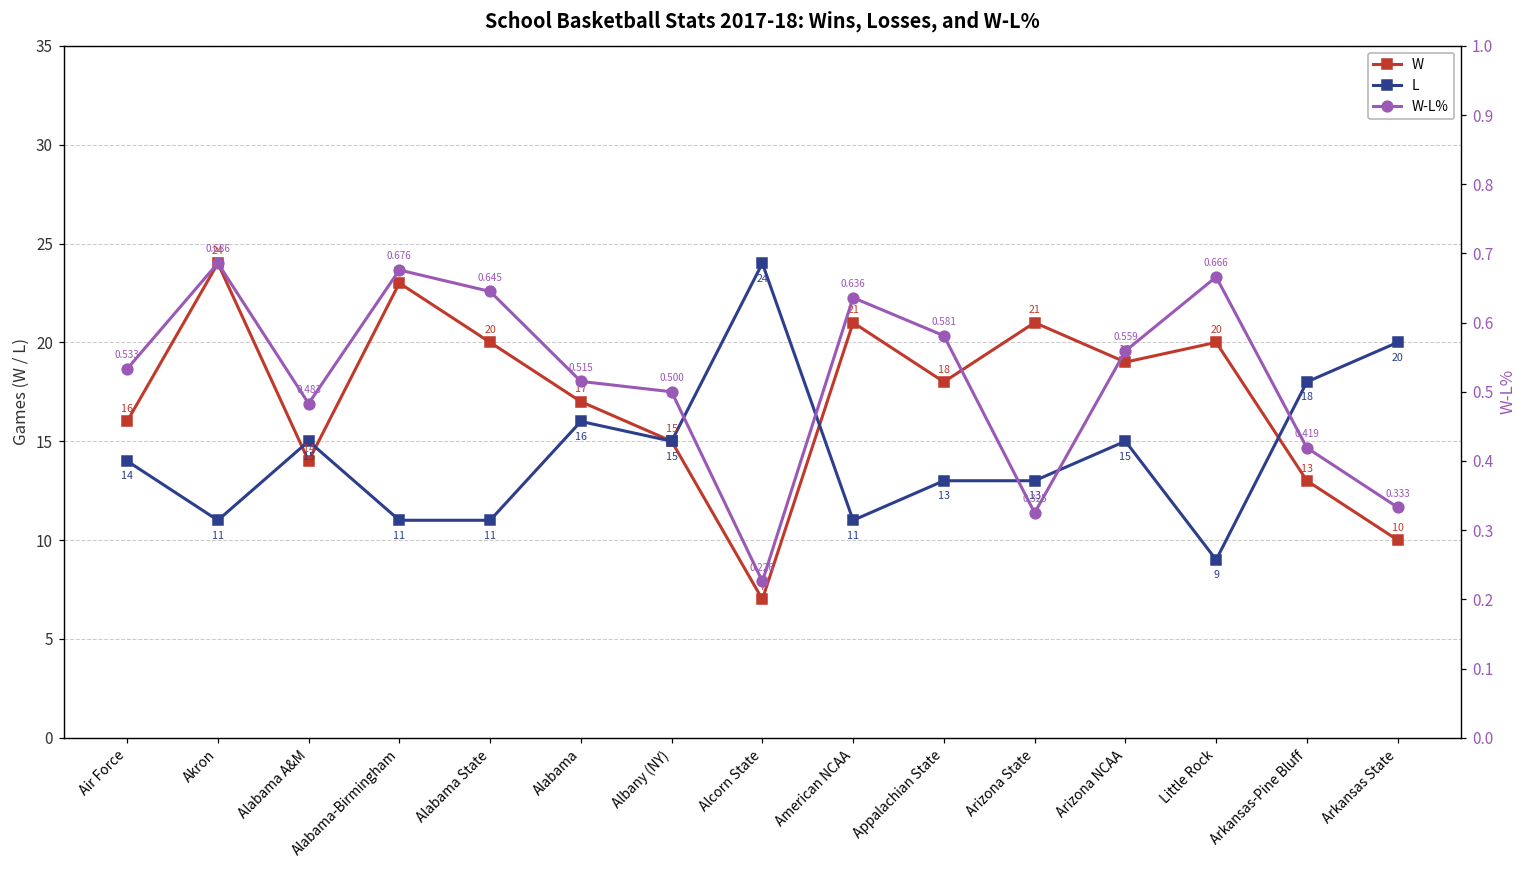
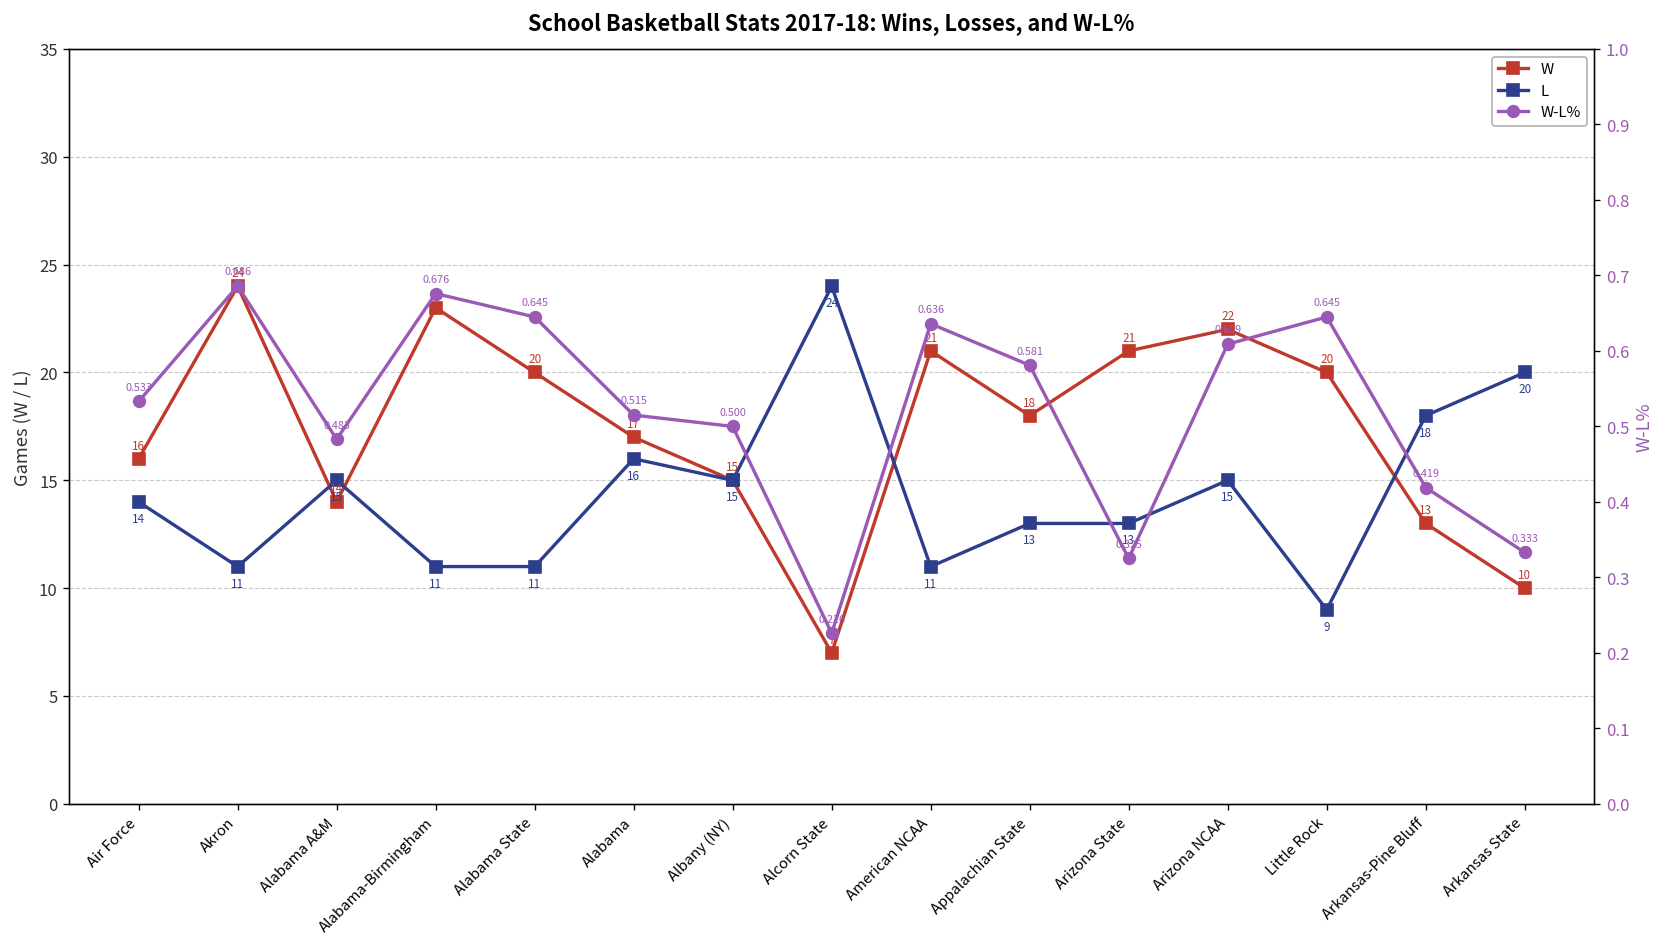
  {
    "W": {
      "Air Force": 16,
      "Alabama State": 20,
      "Alabama": 17,
      "American NCAA": 21,
      "Appalachian State": 18,
      "Arizona State": 21,
-     "Arizona NCAA": 19,
+     "Arizona NCAA": 22,
      "Little Rock": 20,
      "Arkansas-Pine Bluff": 13,
      "Arkansas State": 10
    },
    "L": {
      "Air Force": 14,
      "Akron": 11,
      "Alabama-Birmingham": 11,
      "Alabama State": 11,
      "Alabama": 16,
      "Alcorn State": 24,
      "American NCAA": 11,
      "Appalachian State": 13,
      "Arizona NCAA": 15,
      "Little Rock": 9,
      "Arkansas-Pine Bluff": 18,
      "Arkansas State": 20
    },
    "W-L%": {
      "Air Force": 0.533,
      "Alabama A&M": 0.483,
      "Alabama-Birmingham": 0.676,
      "Alabama State": 0.645,
      "Alabama": 0.515,
      "Albany (NY)": 0.500,
      "Alcorn State": 0.226,
      "American NCAA": 0.636,
      "Appalachian State": 0.581,
-     "Arizona NCAA": 0.559,
-     "Little Rock": 0.666,
+     "Arizona NCAA": 0.609,
+     "Little Rock": 0.645,
      "Arkansas-Pine Bluff": 0.419,
      "Arkansas State": 0.333
    }
  }
